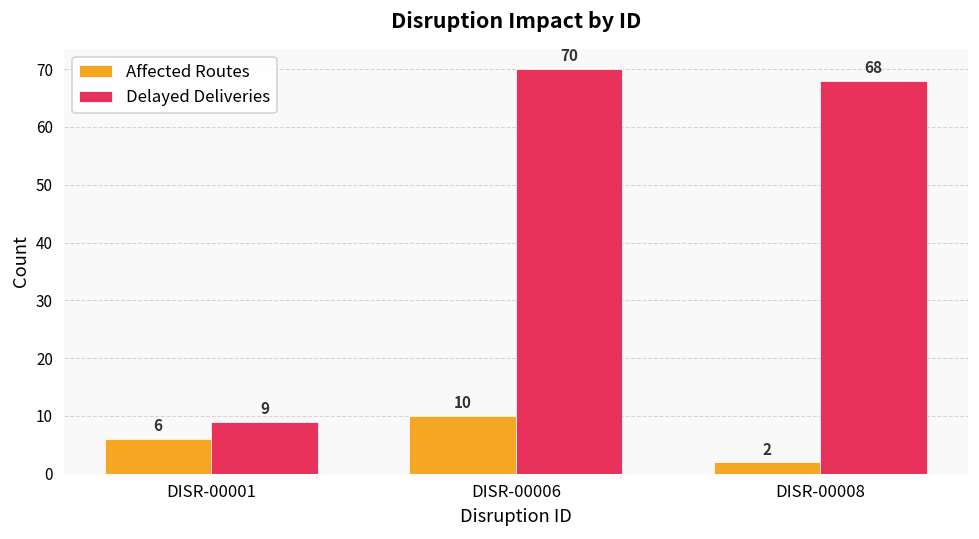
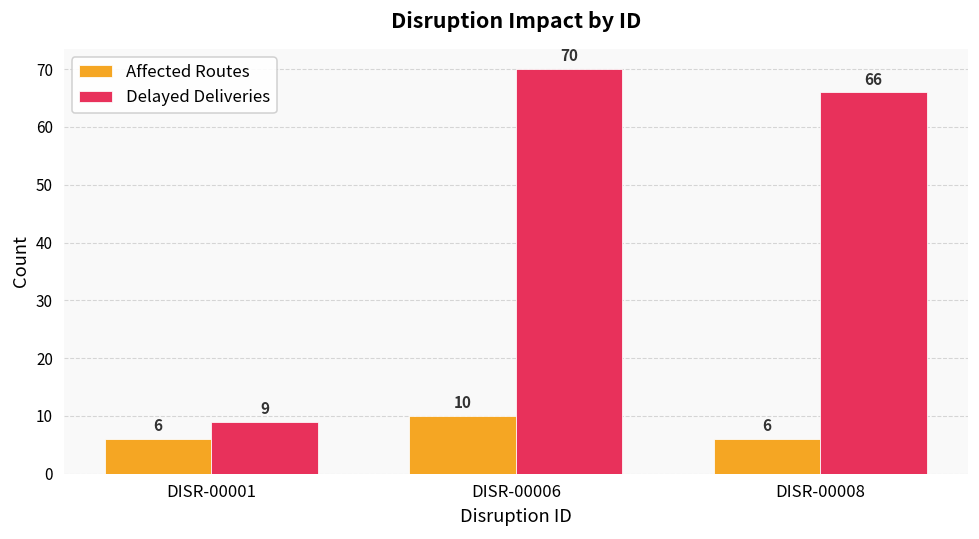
  {
    "Affected Routes": {
      "DISR-00001": 6,
      "DISR-00006": 10,
-     "DISR-00008": 2
+     "DISR-00008": 6
    },
    "Delayed Deliveries": {
      "DISR-00001": 9,
      "DISR-00006": 70,
-     "DISR-00008": 68
+     "DISR-00008": 66
    }
  }
